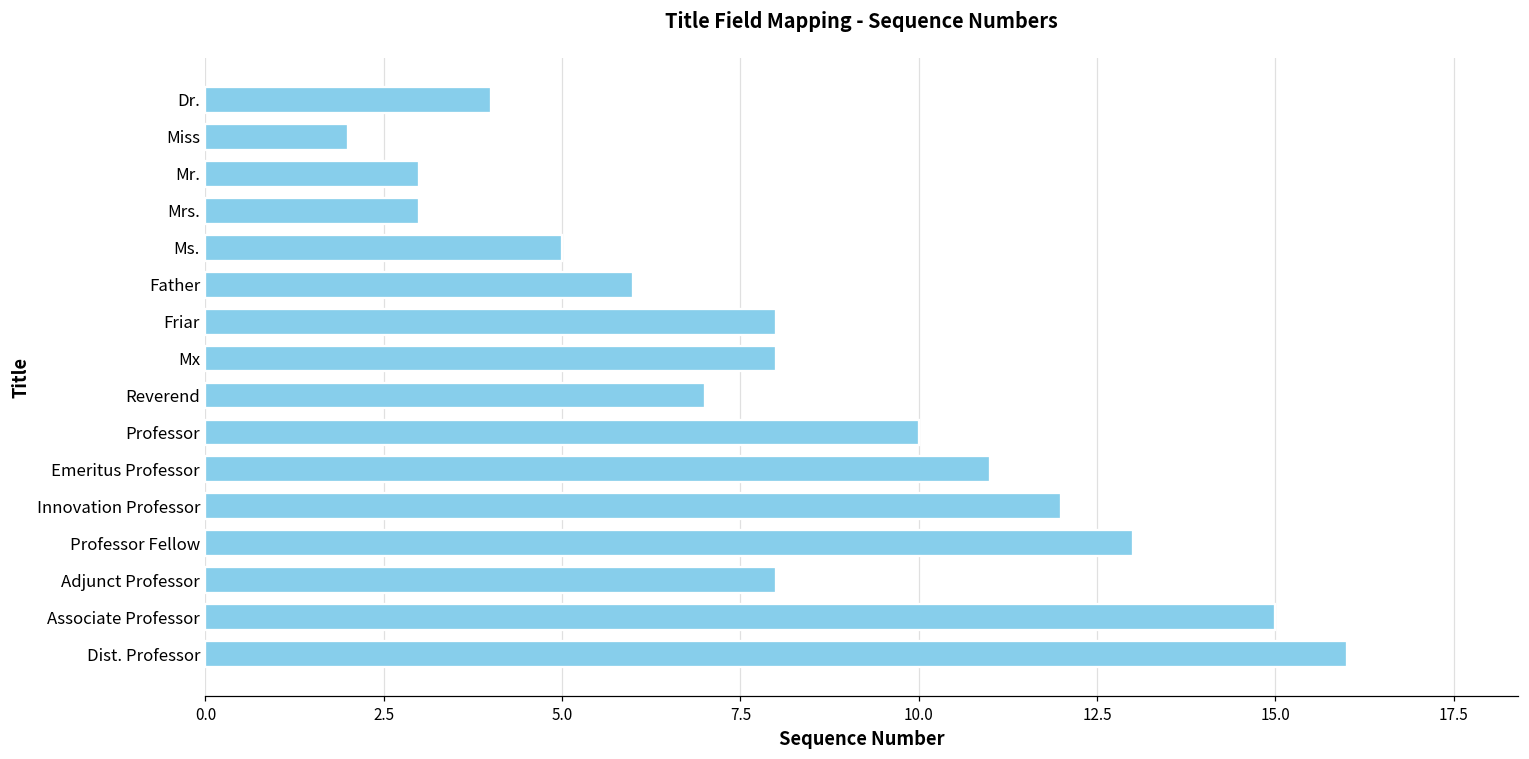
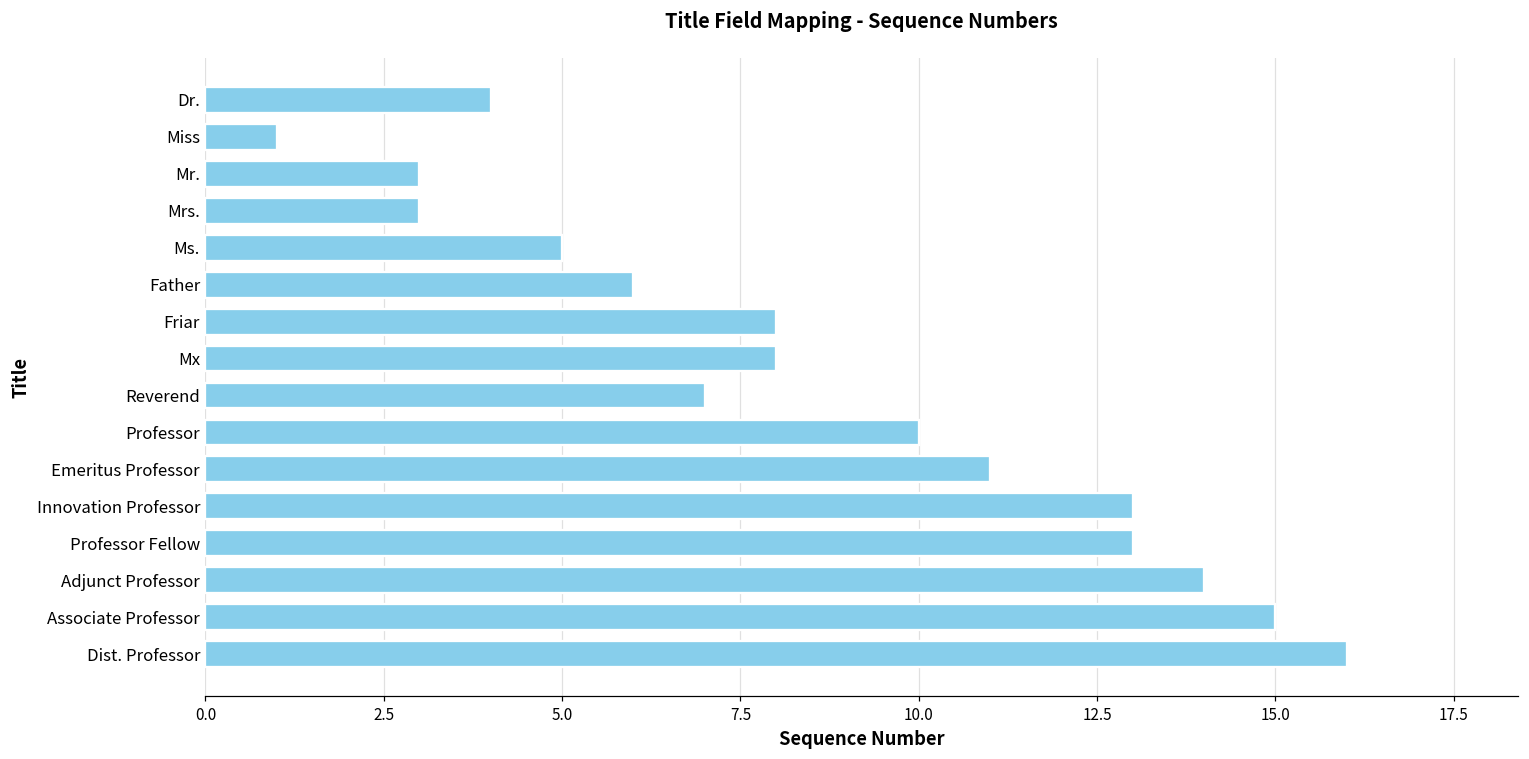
  {
    "Dr.": 4,
-   "Miss": 2,
+   "Miss": 1,
    "Mr.": 3,
    "Mrs.": 3,
    "Ms.": 5,
    "Father": 6,
    "Friar": 8,
    "Mx": 8,
    "Reverend": 7,
    "Professor": 10,
    "Emeritus Professor": 11,
-   "Innovation Professor": 12,
+   "Innovation Professor": 13,
    "Professor Fellow": 13,
-   "Adjunct Professor": 8,
+   "Adjunct Professor": 14,
    "Associate Professor": 15,
    "Dist. Professor": 16
  }
